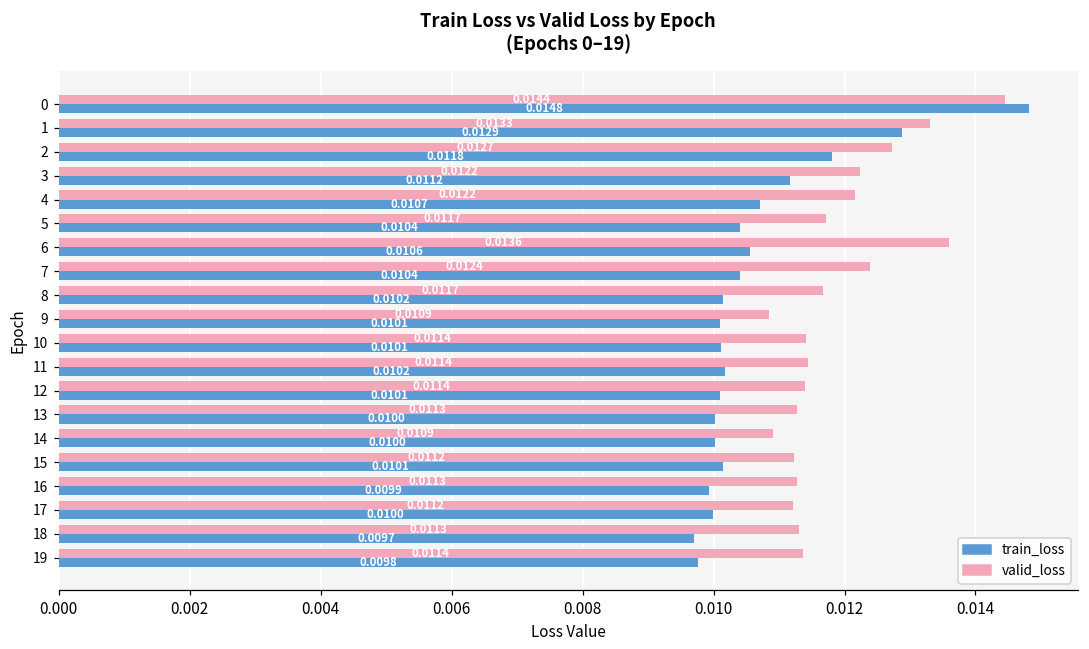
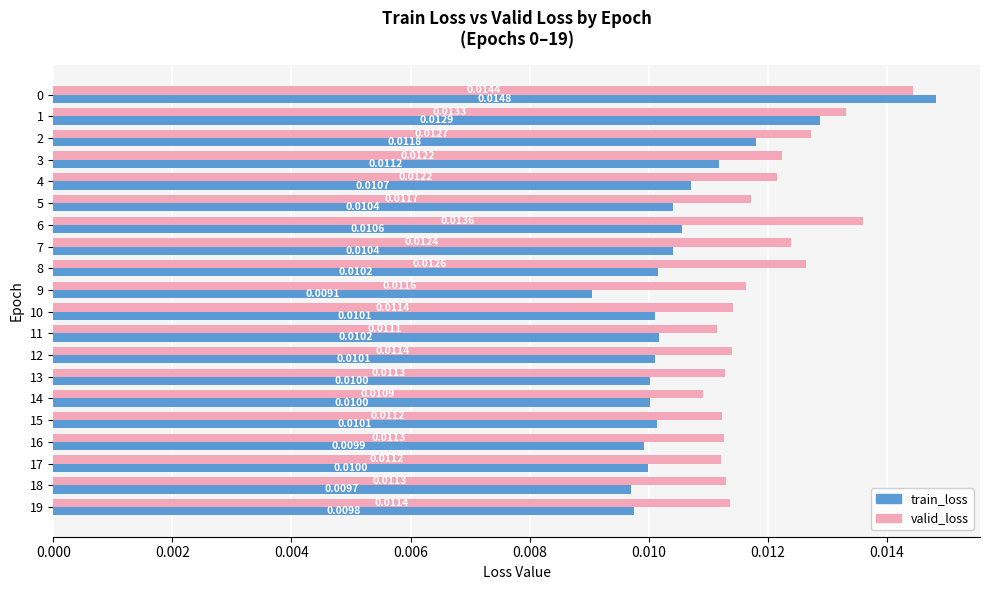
  {
    "train_loss": {
      "0": 0.0148,
      "1": 0.0129,
      "2": 0.0118,
      "3": 0.0112,
      "4": 0.0107,
      "5": 0.0104,
      "6": 0.0106,
      "7": 0.0104,
      "8": 0.0102,
-     "9": 0.0101,
+     "9": 0.0091,
      "10": 0.0101,
      "11": 0.0102,
      "12": 0.0101,
      "13": 0.0100,
      "14": 0.0100,
      "15": 0.0101,
      "16": 0.0099,
      "17": 0.0100,
      "18": 0.0097,
      "19": 0.0098
    },
    "valid_loss": {
      "0": 0.0144,
      "1": 0.0133,
      "2": 0.0127,
      "3": 0.0122,
      "4": 0.0122,
      "5": 0.0117,
      "6": 0.0136,
      "7": 0.0124,
-     "8": 0.0117,
-     "9": 0.0109,
+     "8": 0.0126,
+     "9": 0.0116,
      "10": 0.0114,
-     "11": 0.0114,
+     "11": 0.0111,
      "12": 0.0114,
      "13": 0.0113,
      "14": 0.0109,
      "15": 0.0112,
      "16": 0.0113,
      "17": 0.0112,
      "18": 0.0113,
      "19": 0.0114
    }
  }
